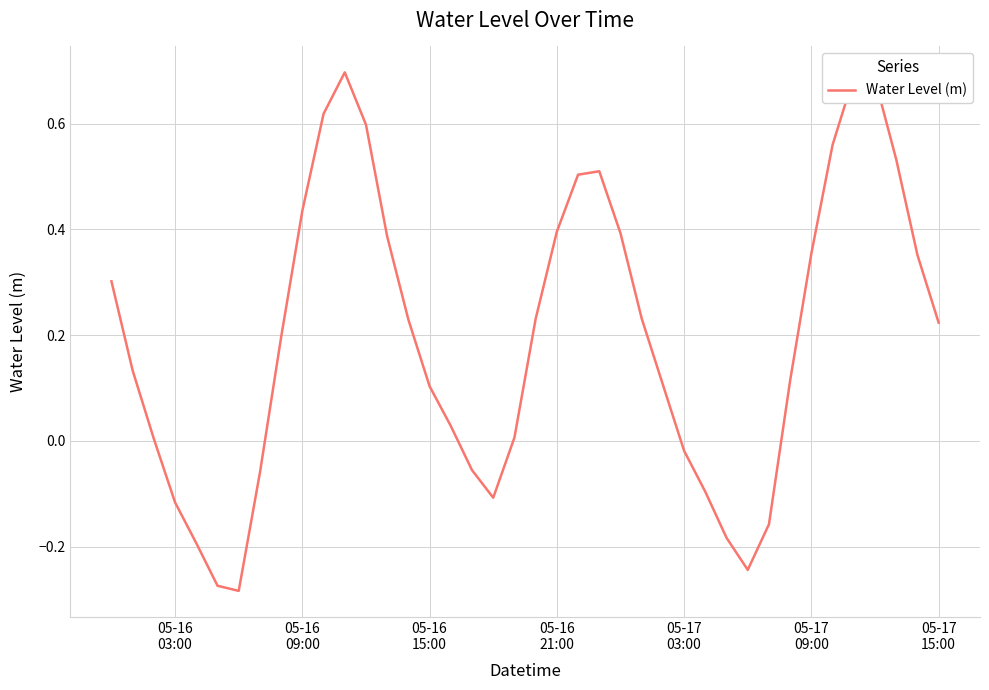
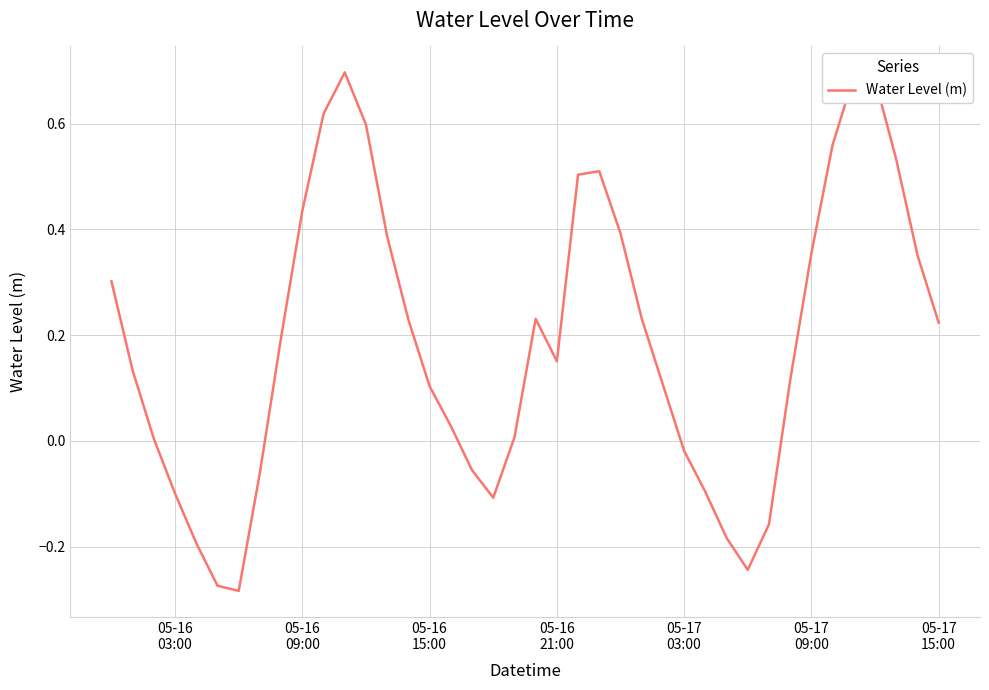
  {
-   "05-16 03:00": -0.12,
+   "05-16 03:00": -0.10,
    "05-16 09:00": 0.44,
    "05-16 15:00": 0.10,
-   "05-16 21:00": 0.40,
+   "05-16 21:00": 0.15,
    "05-17 03:00": -0.02,
    "05-17 09:00": 0.35,
    "05-17 15:00": 0.22
  }
